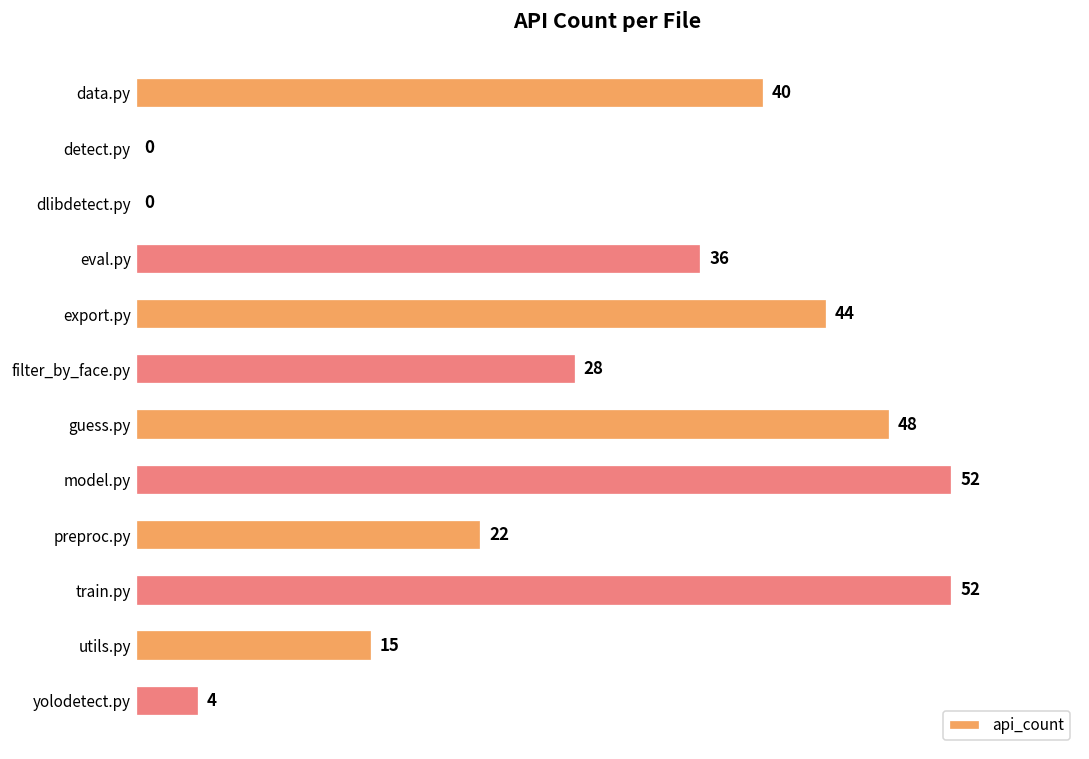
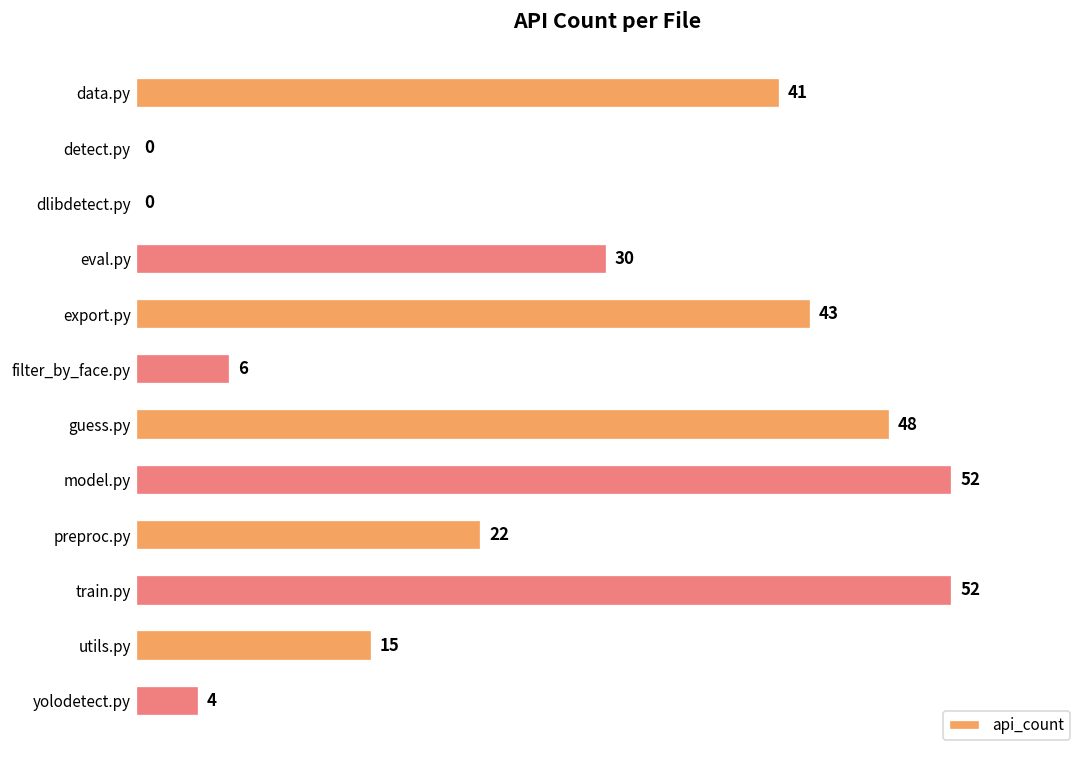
  {
-   "data.py": 40,
+   "data.py": 41,
    "detect.py": 0,
    "dlibdetect.py": 0,
-   "eval.py": 36,
-   "export.py": 44,
-   "filter_by_face.py": 28,
+   "eval.py": 30,
+   "export.py": 43,
+   "filter_by_face.py": 6,
    "guess.py": 48,
    "model.py": 52,
    "preproc.py": 22,
    "train.py": 52,
    "utils.py": 15,
    "yolodetect.py": 4
  }
